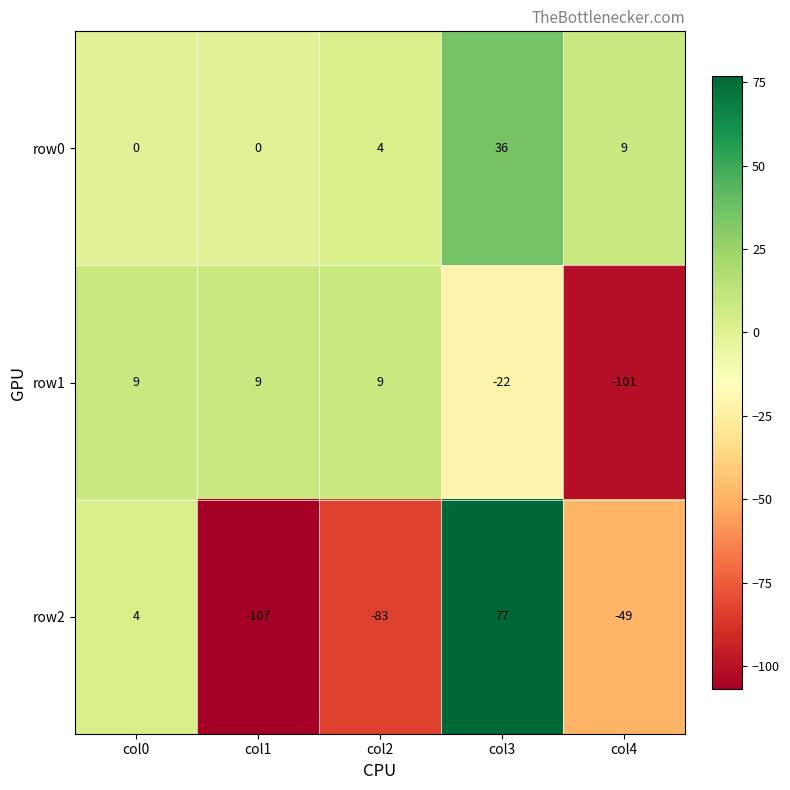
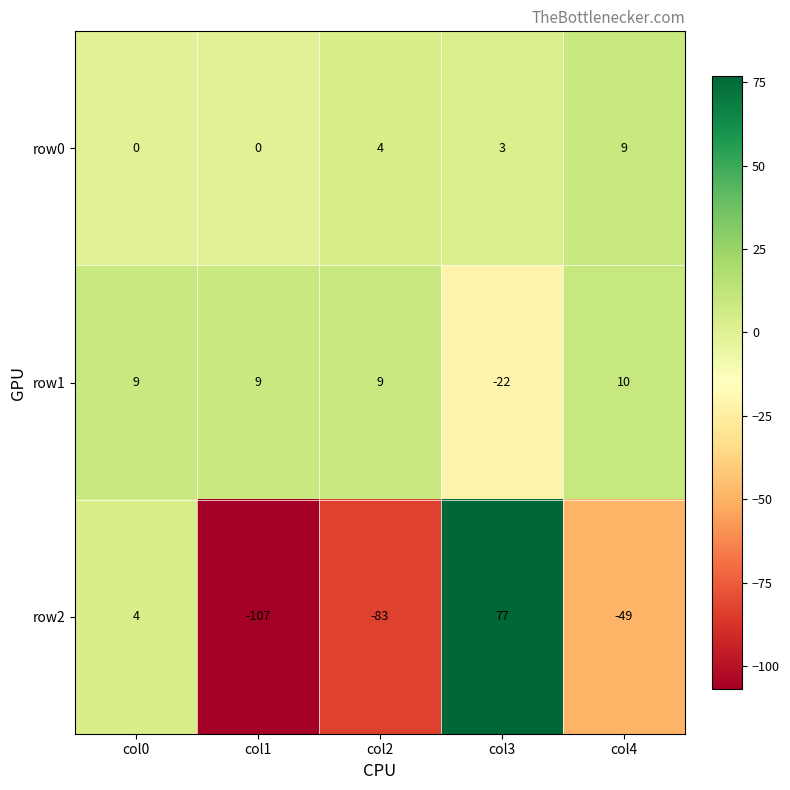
  {
    "row0": {
      "col0": 0,
      "col1": 0,
      "col2": 4,
-     "col3": 36,
+     "col3": 3,
      "col4": 9
    },
    "row1": {
      "col0": 9,
      "col1": 9,
      "col2": 9,
      "col3": -22,
-     "col4": -101
+     "col4": 10
    },
    "row2": {
      "col0": 4,
      "col1": -107,
      "col2": -83,
      "col3": 77,
      "col4": -49
    }
  }
